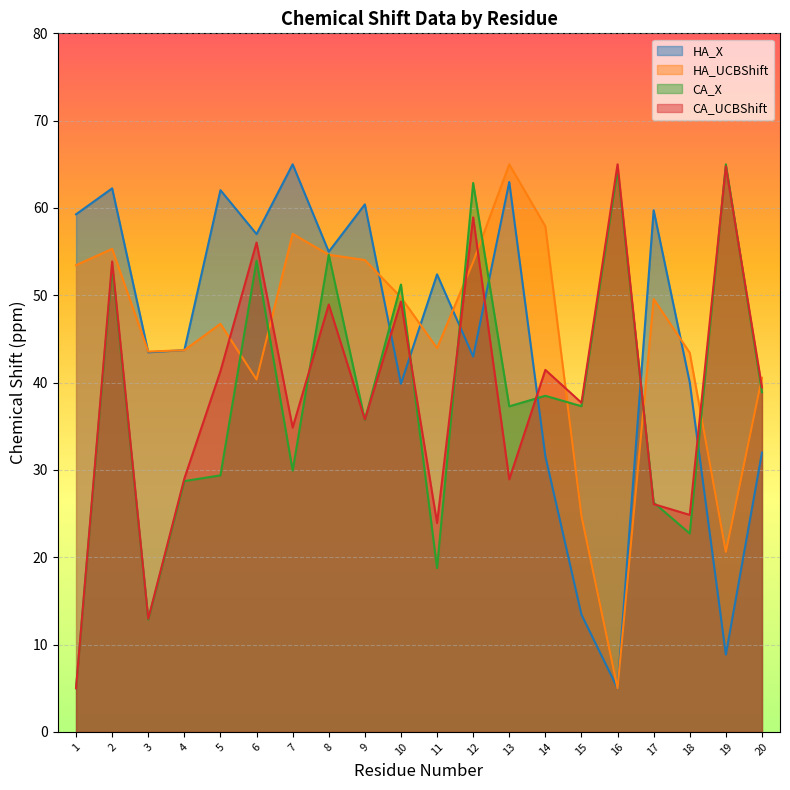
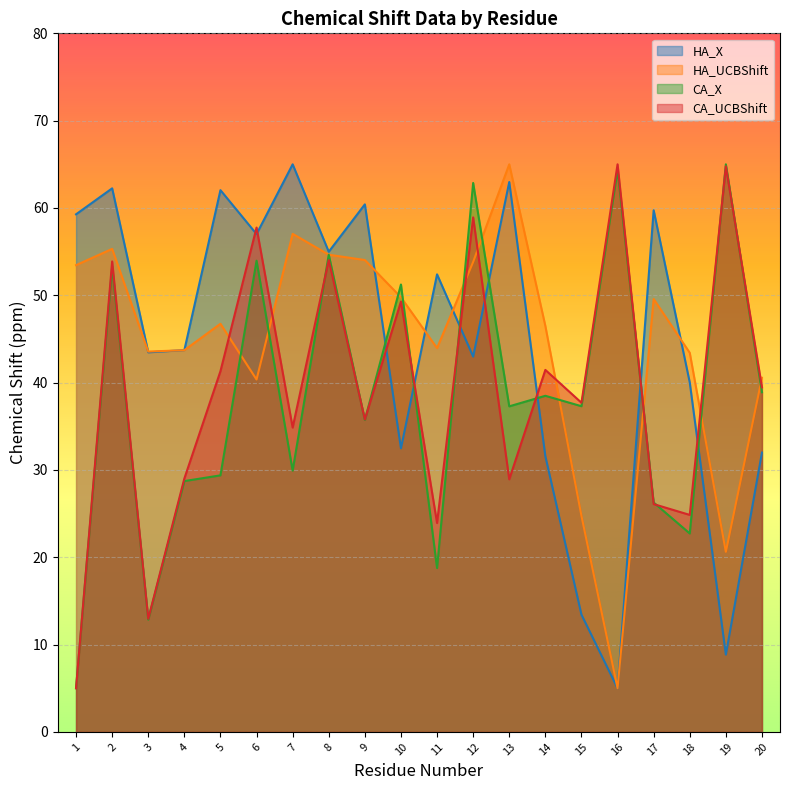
  {
    "HA_X": {
      "1": 59,
      "2": 62,
      "5": 62,
      "6": 57,
      "7": 65,
      "8": 55,
      "9": 60,
-     "10": 40,
+     "10": 32,
      "11": 52,
      "12": 43,
      "13": 63,
      "14": 32,
      "15": 13,
      "17": 60,
      "18": 40,
      "19": 9,
      "20": 32
    },
    "HA_UCBShift": {
      "1": 53,
      "2": 55,
      "5": 47,
      "6": 40,
      "7": 57,
      "9": 54,
      "10": 50,
      "11": 44,
      "12": 54,
      "13": 65,
-     "14": 58,
+     "14": 46,
      "15": 25,
      "17": 50,
      "18": 43,
      "19": 21,
      "20": 41
    },
    "CA_X": {
      "2": 53,
      "4": 29,
      "5": 29,
      "6": 54,
      "7": 30,
      "10": 51,
      "11": 19,
      "12": 63,
      "13": 37,
      "14": 38,
      "15": 37,
      "16": 64,
      "18": 23,
      "20": 39
    },
    "CA_UCBShift": {
      "2": 54,
      "4": 29,
      "5": 41,
-     "6": 56,
+     "6": 58,
      "7": 35,
-     "8": 49,
+     "8": 54,
      "10": 49,
      "11": 24,
      "12": 59,
      "13": 29,
      "14": 41,
      "15": 38,
      "16": 65,
      "18": 25,
      "20": 39
    }
  }
